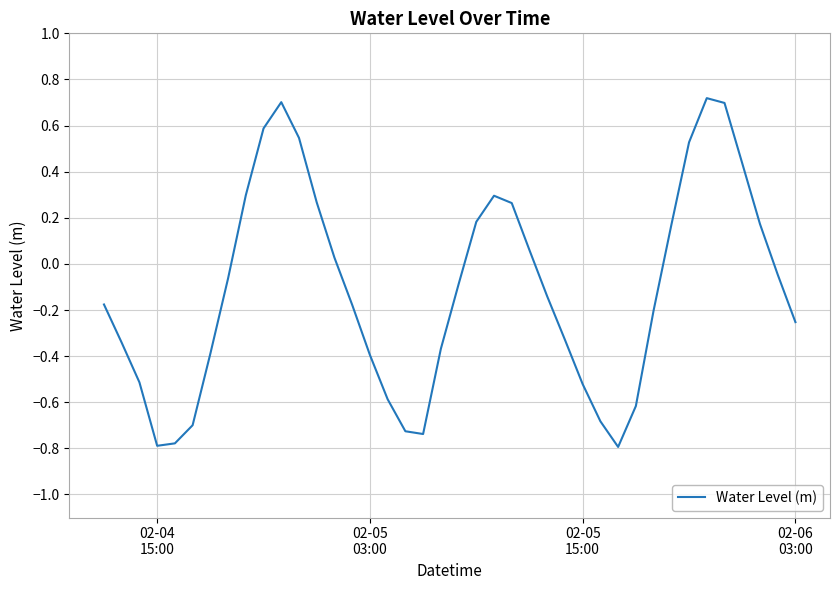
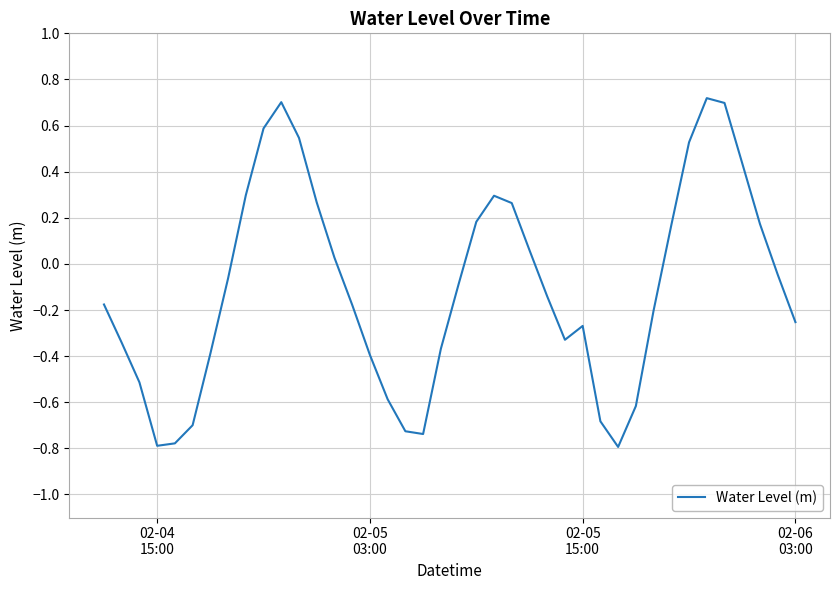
  {
    "02-04 15:00": -0.79,
    "02-05 03:00": -0.40,
-   "02-05 15:00": -0.52,
+   "02-05 15:00": -0.27,
    "02-06 03:00": -0.25
  }
